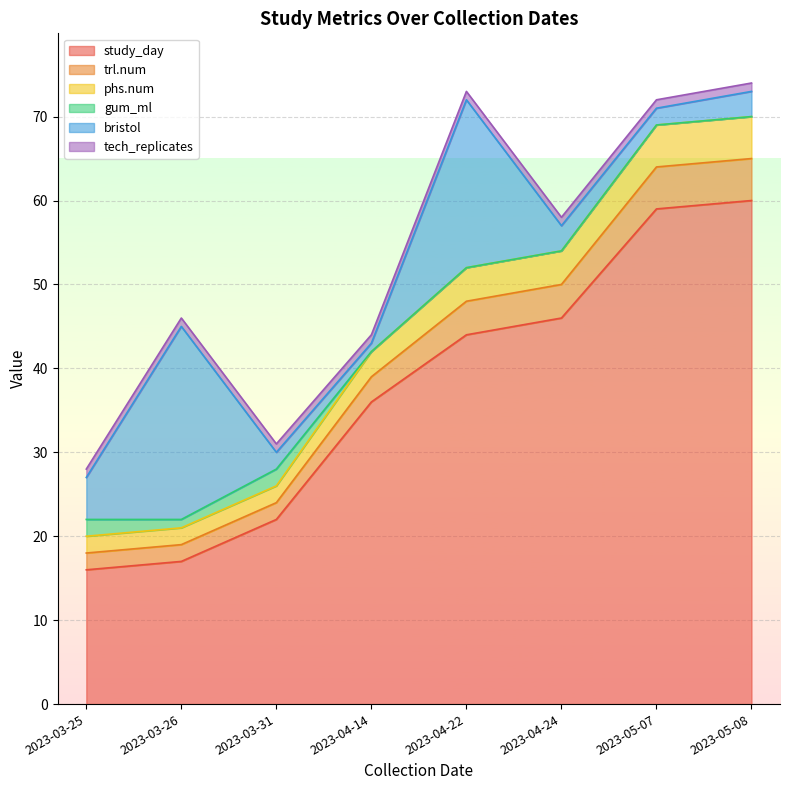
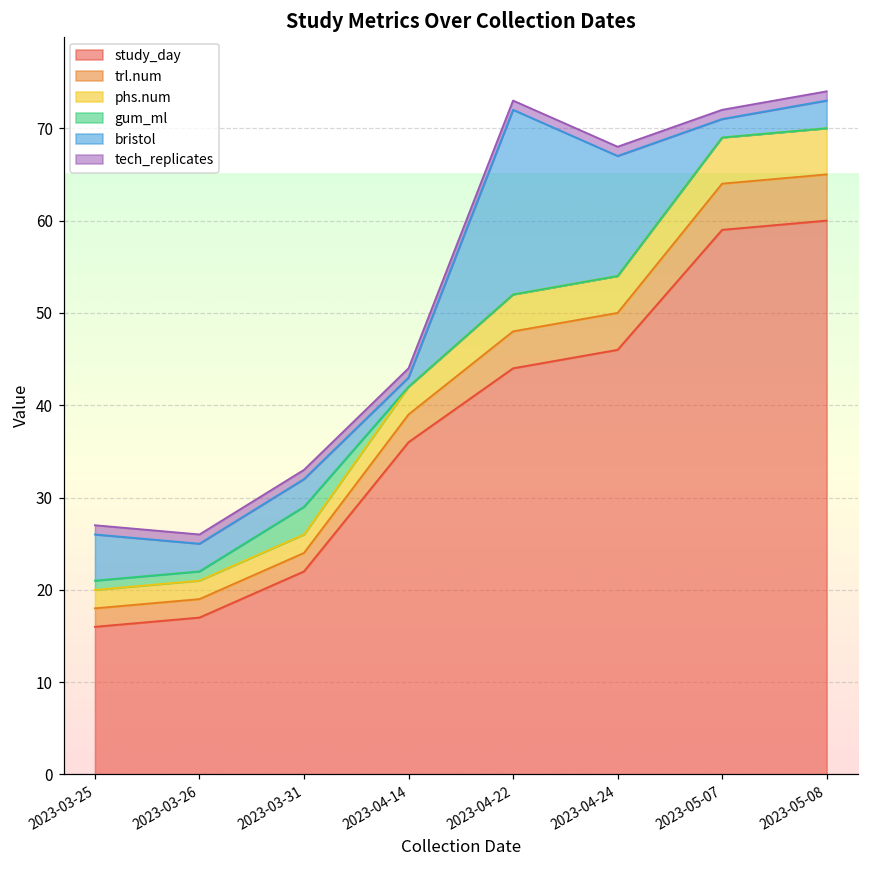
  {
    "phs.num": {
      "2023-03-25": 2,
      "2023-03-26": 2,
      "2023-03-31": 2
    },
    "gum_ml": {
-     "2023-03-25": 2,
+     "2023-03-25": 1,
      "2023-03-26": 1,
-     "2023-03-31": 2
+     "2023-03-31": 3
    },
    "bristol": {
      "2023-03-25": 5,
-     "2023-03-26": 23,
-     "2023-03-31": 2,
+     "2023-03-26": 3,
+     "2023-03-31": 3,
      "2023-04-14": 1,
      "2023-04-22": 20,
-     "2023-04-24": 3,
+     "2023-04-24": 13,
      "2023-05-07": 2,
      "2023-05-08": 3
    },
    "tech_replicates": {
      "2023-03-25": 1,
      "2023-03-26": 1,
      "2023-03-31": 1,
      "2023-04-14": 1,
      "2023-04-22": 1,
      "2023-04-24": 1,
      "2023-05-07": 1,
      "2023-05-08": 1
    }
  }
